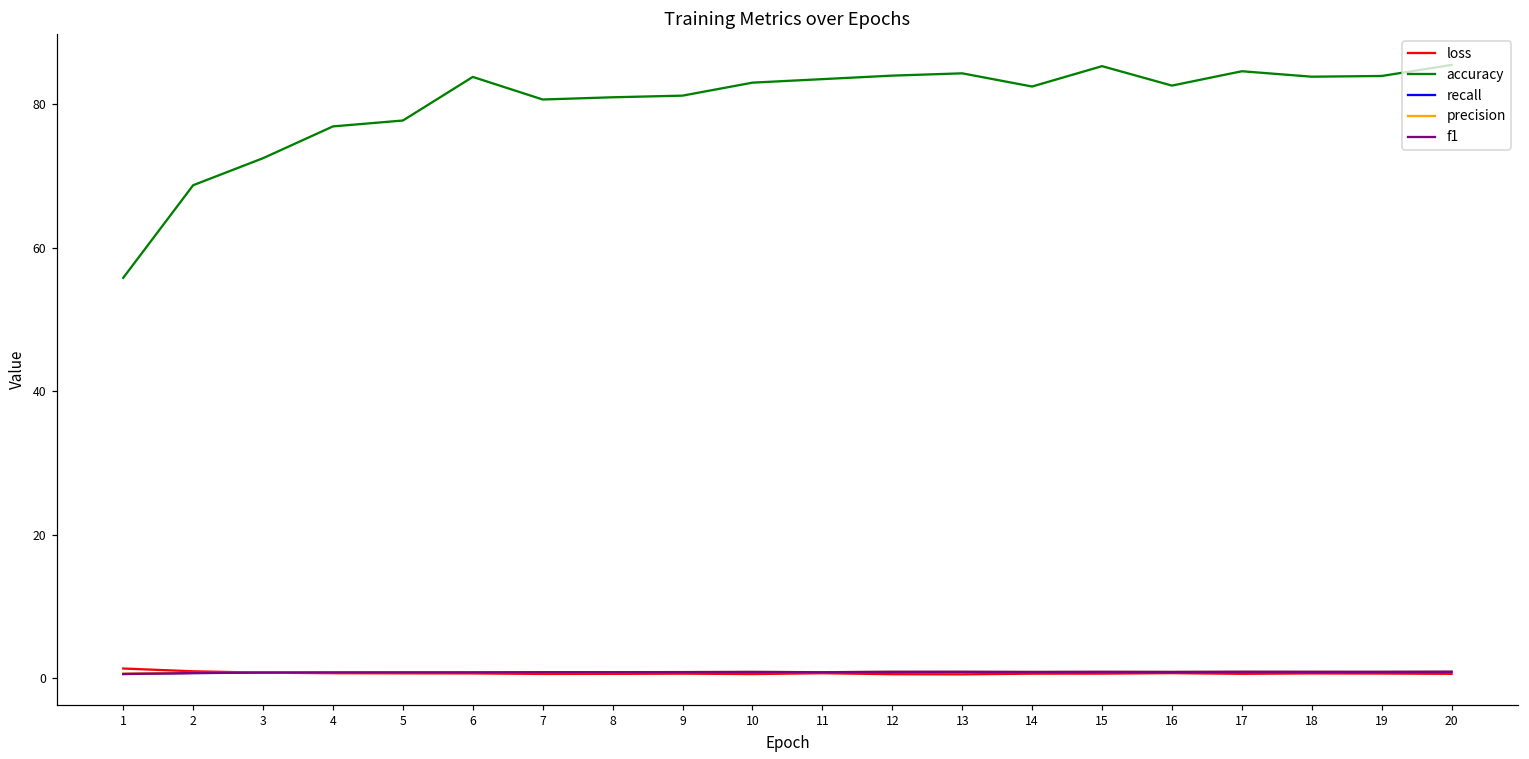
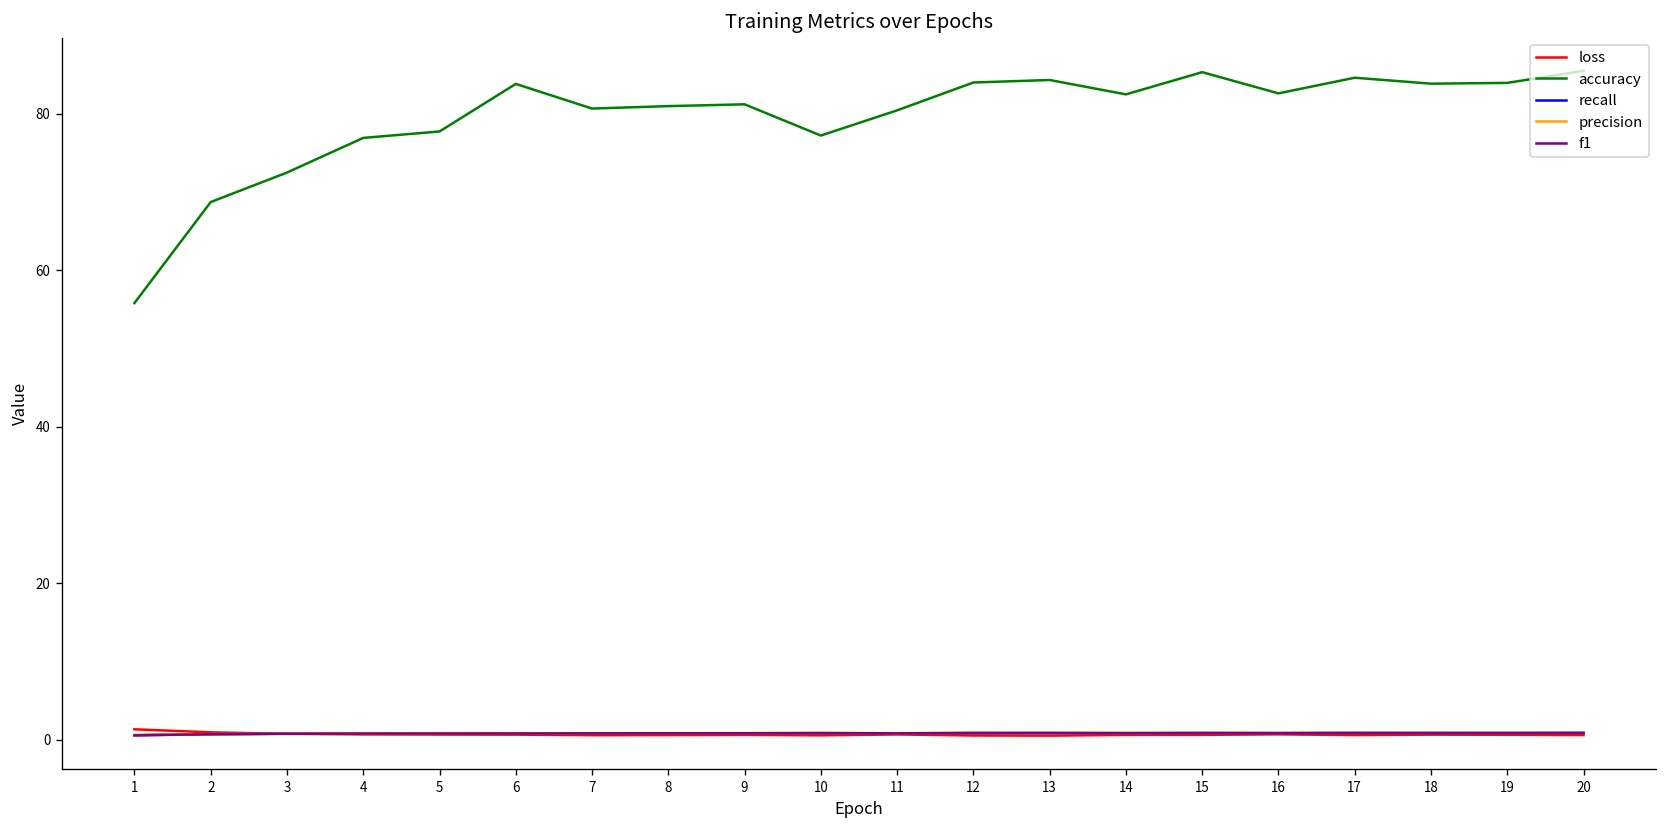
  {
    "loss": {
      "1": 1
    },
    "accuracy": {
      "1": 56,
      "2": 69,
      "3": 72,
      "4": 77,
      "5": 78,
      "6": 84,
      "7": 81,
      "8": 81,
      "9": 81,
-     "10": 83,
-     "11": 83,
+     "10": 77,
+     "11": 80,
      "12": 84,
      "13": 84,
      "14": 82,
      "15": 85,
      "16": 83,
      "17": 85,
      "18": 84,
      "19": 84
    }
  }
